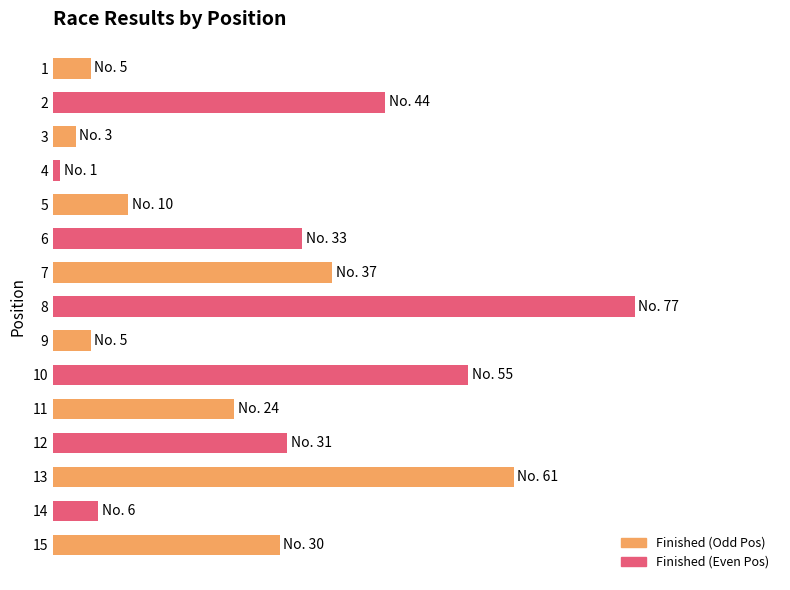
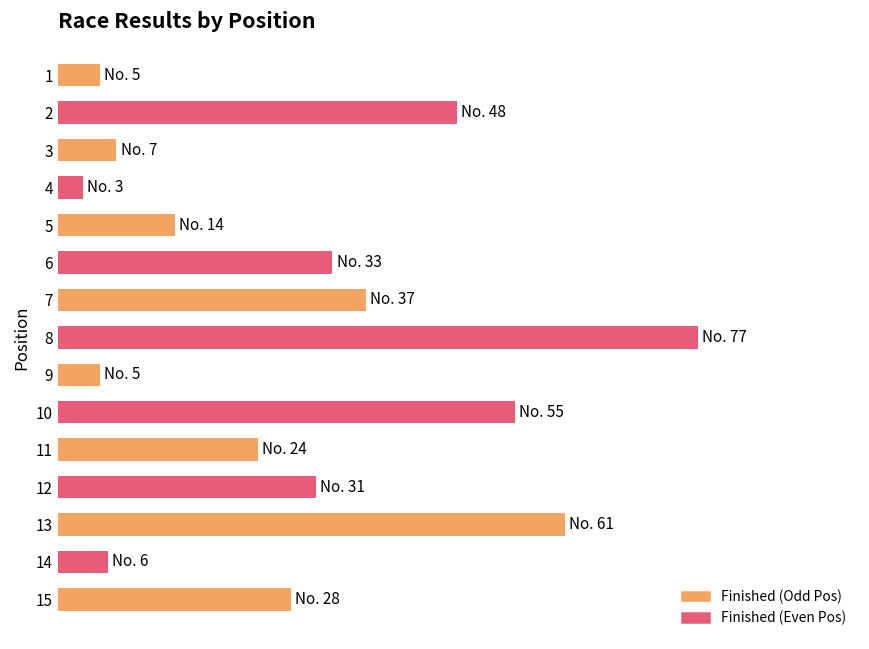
  {
    "1": 5,
-   "2": 44,
-   "3": 3,
-   "4": 1,
-   "5": 10,
+   "2": 48,
+   "3": 7,
+   "4": 3,
+   "5": 14,
    "6": 33,
    "7": 37,
    "8": 77,
    "9": 5,
    "10": 55,
    "11": 24,
    "12": 31,
    "13": 61,
    "14": 6,
-   "15": 30
+   "15": 28
  }
